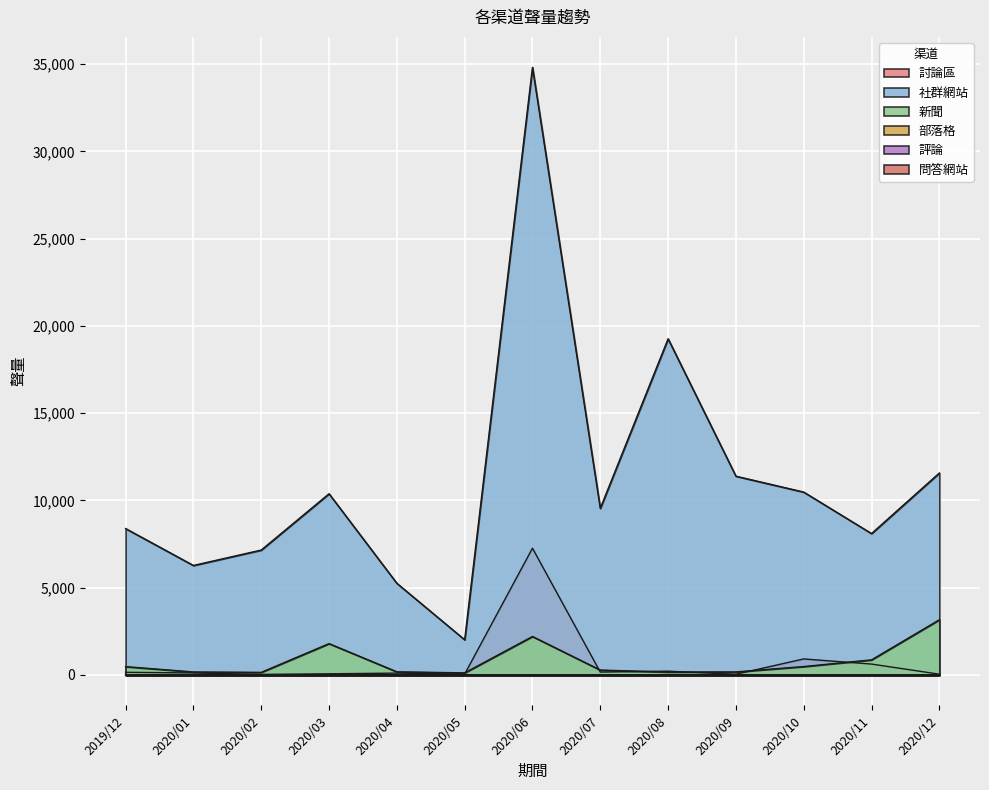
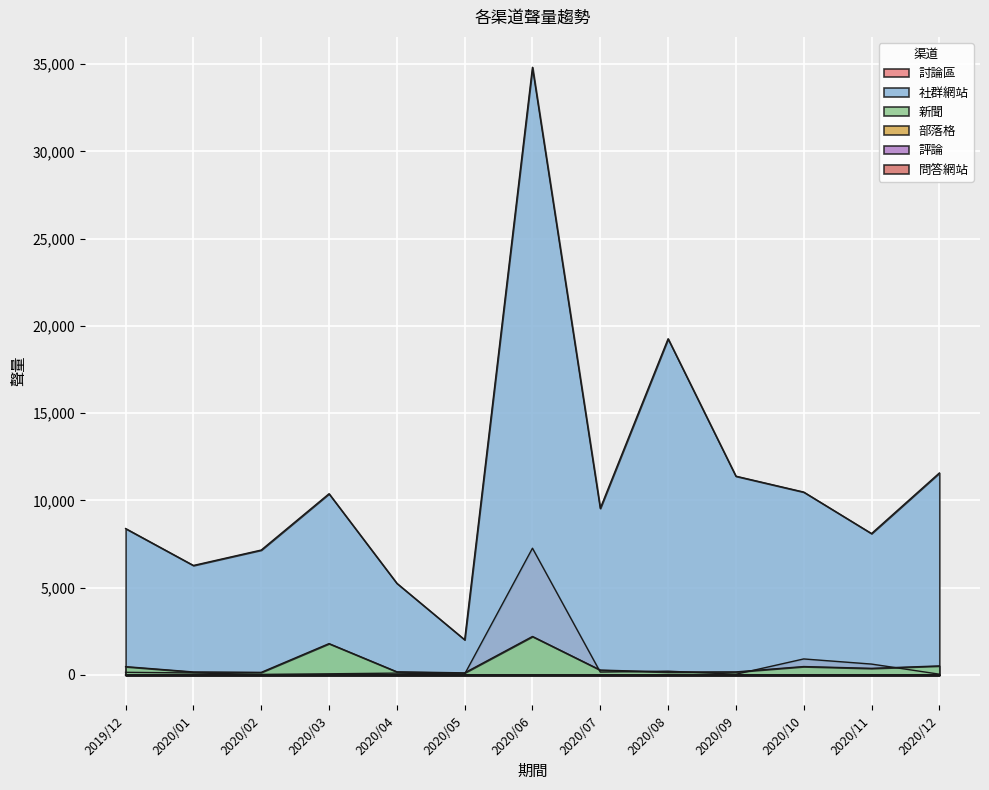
  {
    "社群網站": {
      "2019/12": "8,400",
      "2020/01": "6,300",
      "2020/02": "7,200",
      "2020/03": "10,400",
      "2020/04": "5,300",
      "2020/05": "2,000",
      "2020/06": "34,800",
      "2020/07": "9,600",
      "2020/08": "19,300",
      "2020/09": "11,400",
      "2020/10": "10,500",
      "2020/11": "8,100",
      "2020/12": "11,600"
    },
    "新聞": {
      "2019/12": "500",
      "2020/03": "1,800",
      "2020/06": "2,200",
      "2020/10": "500",
-     "2020/11": "900",
-     "2020/12": "3,200"
+     "2020/11": "400",
+     "2020/12": "500"
    }
  }
